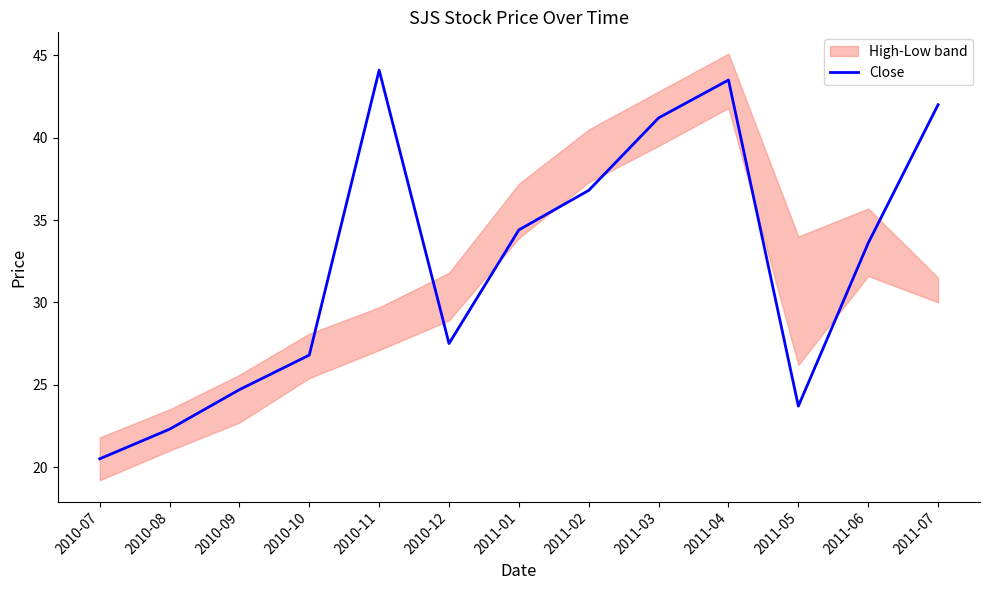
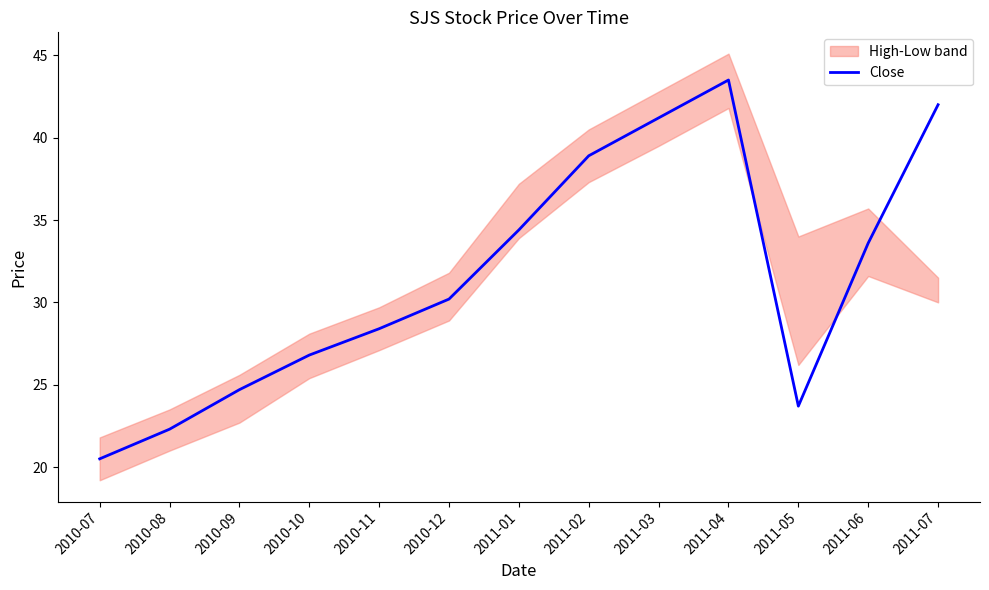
  {
    "Close": {
      "2010-07": 20.5,
      "2010-08": 22.3,
      "2010-09": 24.7,
      "2010-10": 26.8,
-     "2010-11": 44.1,
-     "2010-12": 27.5,
+     "2010-11": 28.4,
+     "2010-12": 30.2,
      "2011-01": 34.4,
-     "2011-02": 36.8,
+     "2011-02": 38.9,
      "2011-03": 41.2,
      "2011-04": 43.5,
      "2011-05": 23.7,
      "2011-06": 33.6,
      "2011-07": 42.0
    }
  }
